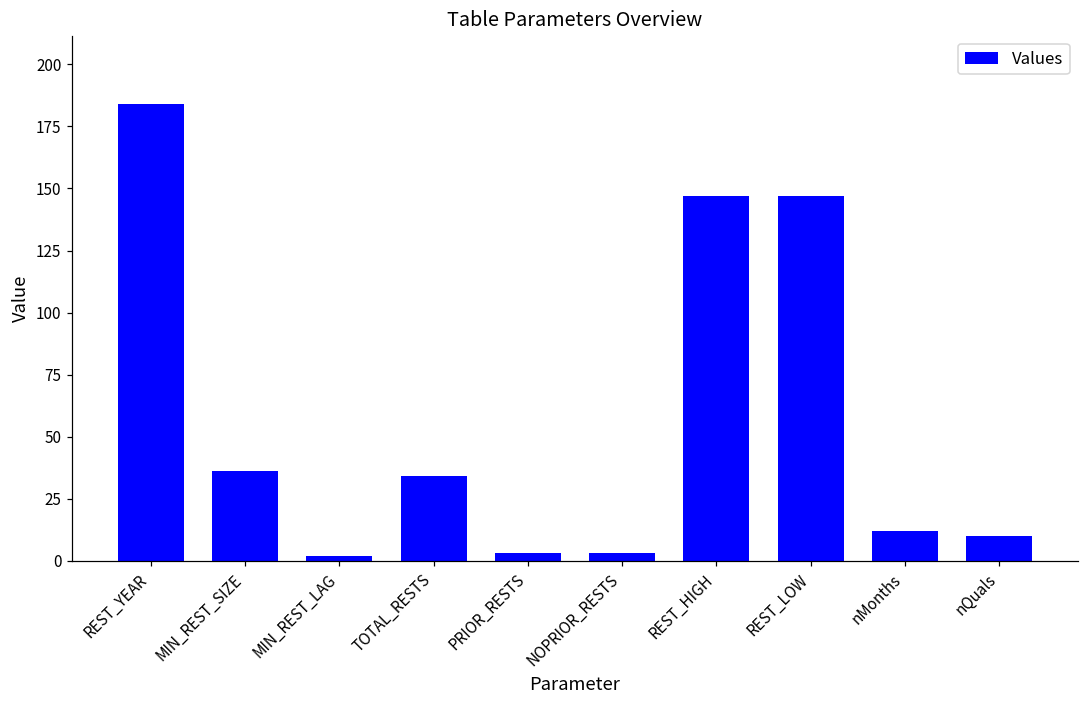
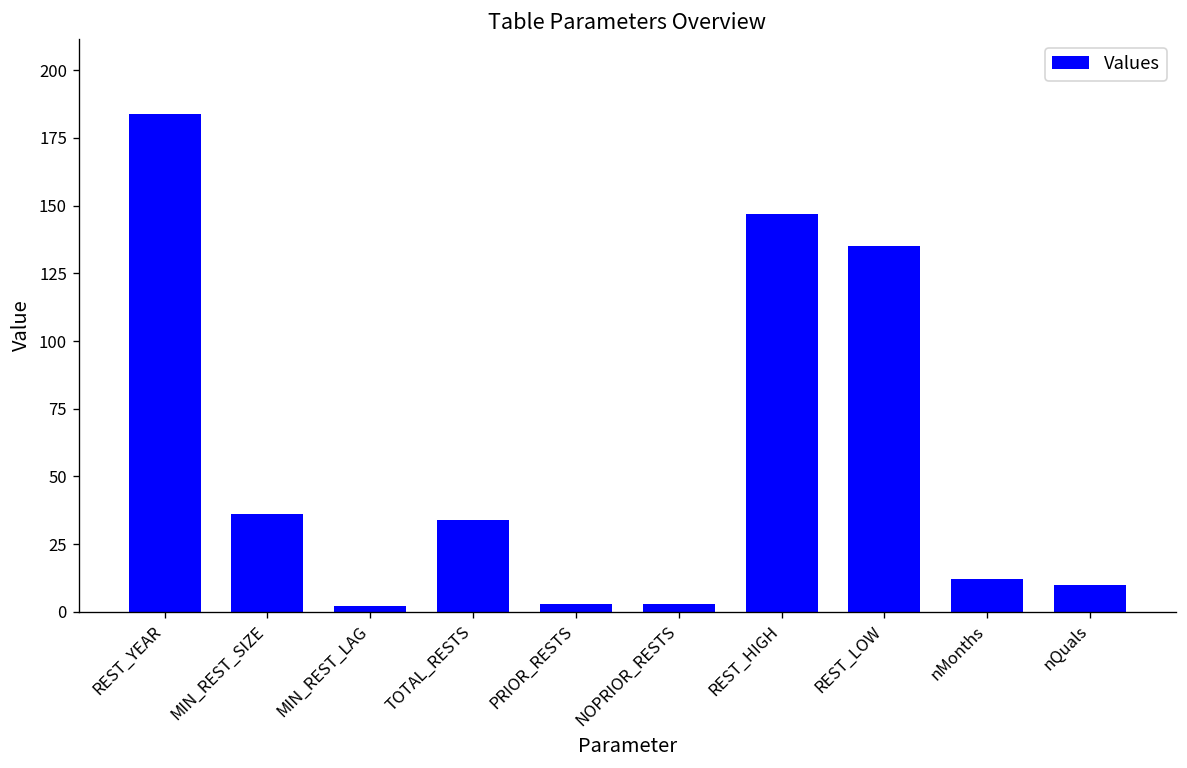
  {
    "REST_YEAR": 184,
    "MIN_REST_SIZE": 36,
    "MIN_REST_LAG": 2,
    "TOTAL_RESTS": 34,
    "PRIOR_RESTS": 3,
    "NOPRIOR_RESTS": 3,
    "REST_HIGH": 147,
-   "REST_LOW": 147,
+   "REST_LOW": 135,
    "nMonths": 12,
    "nQuals": 10
  }
